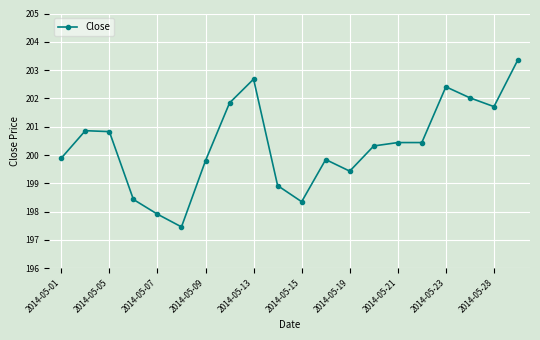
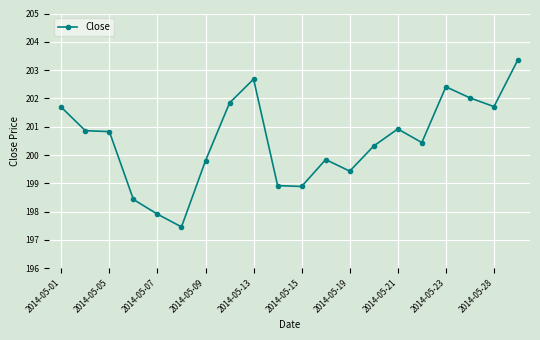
  {
-   "2014-05-01": 199.9,
+   "2014-05-01": 201.7,
    "2014-05-05": 200.8,
    "2014-05-07": 197.9,
    "2014-05-09": 199.8,
    "2014-05-13": 202.7,
-   "2014-05-15": 198.4,
+   "2014-05-15": 198.9,
    "2014-05-19": 199.4,
-   "2014-05-21": 200.4,
+   "2014-05-21": 200.9,
    "2014-05-23": 202.4,
    "2014-05-28": 201.7
  }
